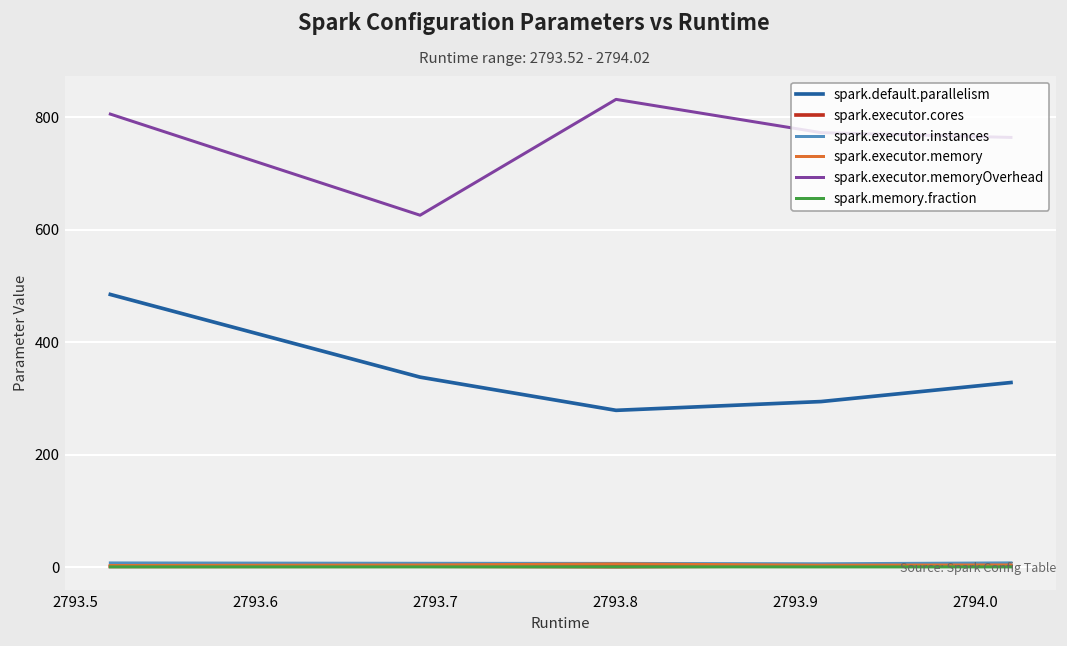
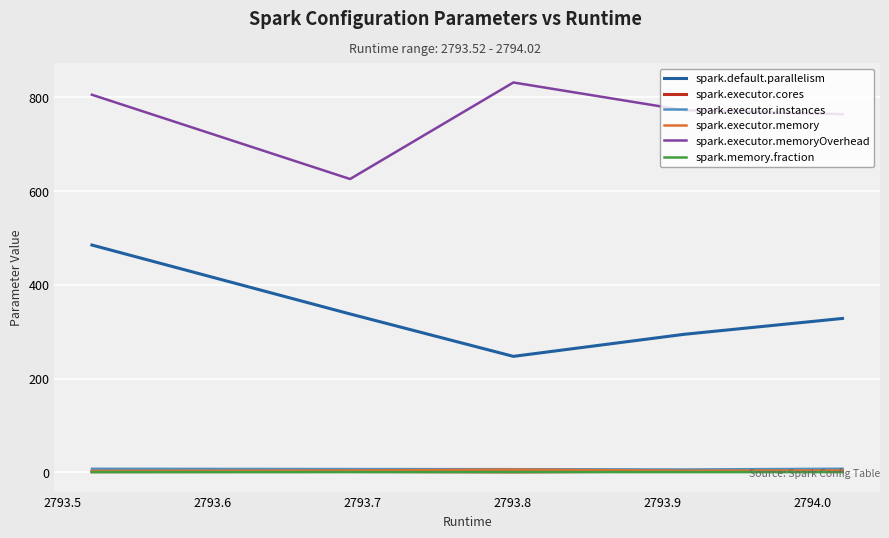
  {
    "spark.default.parallelism": {
-     "2793.8": 280
+     "2793.8": 250
    },
    "spark.executor.memoryOverhead": {
      "2793.8": 830
    }
  }
